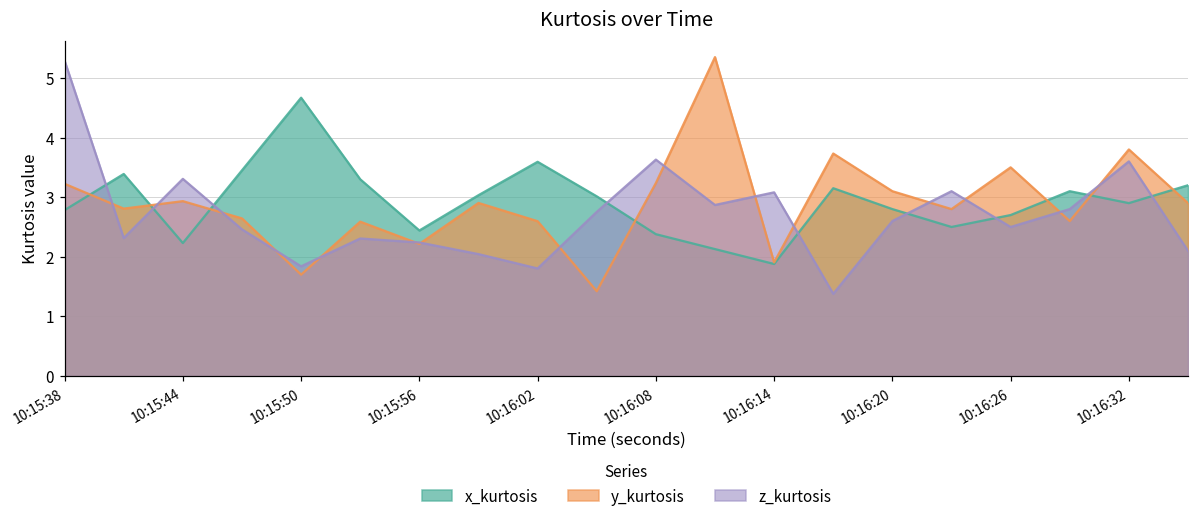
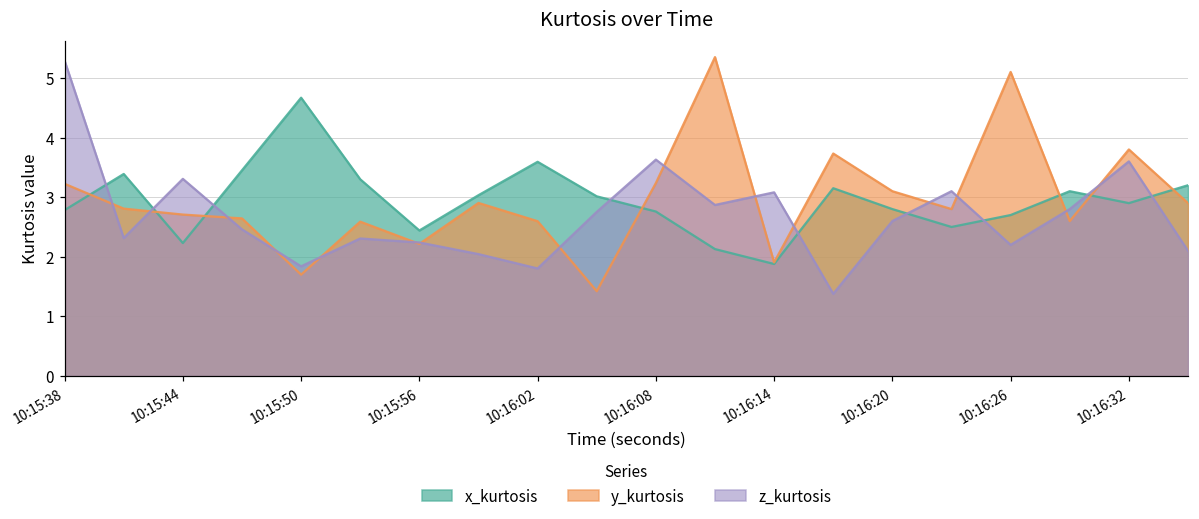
  {
    "x_kurtosis": {
      "10:15:38": 2.8,
      "10:15:44": 2.2,
      "10:15:50": 4.7,
      "10:15:56": 2.4,
      "10:16:02": 3.6,
-     "10:16:08": 2.4,
+     "10:16:08": 2.8,
      "10:16:20": 2.8,
      "10:16:26": 2.7,
      "10:16:32": 2.9
    },
    "y_kurtosis": {
      "10:15:38": 3.2,
-     "10:15:44": 2.9,
+     "10:15:44": 2.7,
      "10:15:50": 1.7,
      "10:16:02": 2.6,
      "10:16:08": 3.2,
      "10:16:20": 3.1,
-     "10:16:26": 3.5,
+     "10:16:26": 5.1,
      "10:16:32": 3.8
    },
    "z_kurtosis": {
      "10:15:38": 5.3,
      "10:15:44": 3.3,
      "10:15:50": 1.8,
      "10:16:02": 1.8,
      "10:16:08": 3.6,
      "10:16:14": 3.1,
      "10:16:20": 2.6,
-     "10:16:26": 2.5,
+     "10:16:26": 2.2,
      "10:16:32": 3.6
    }
  }
